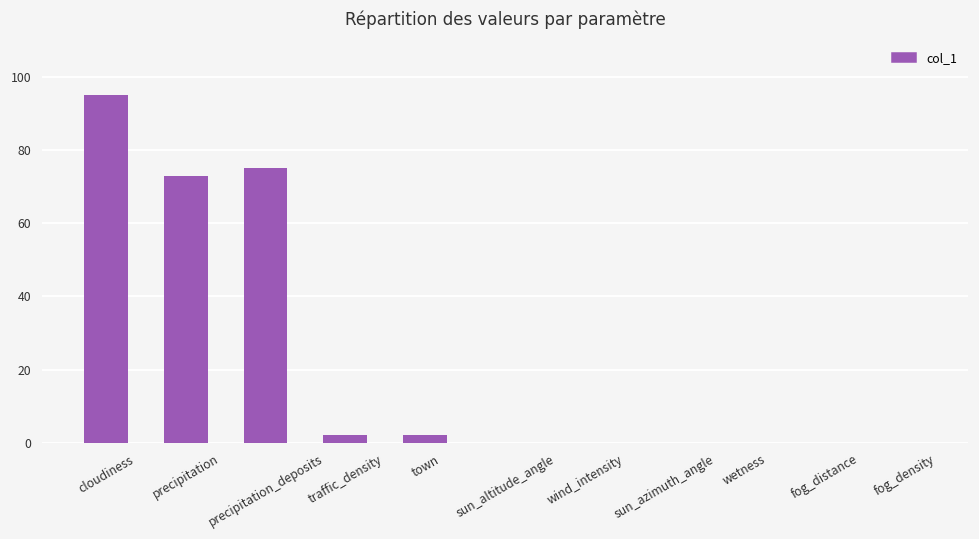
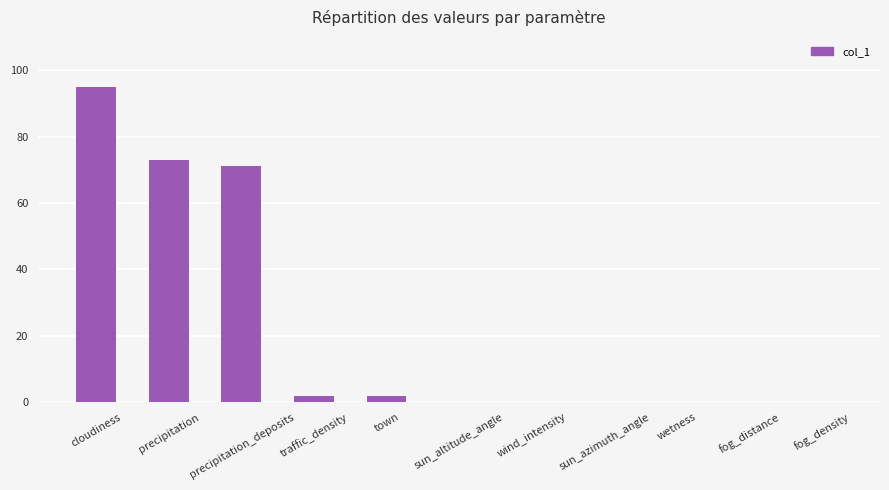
  {
    "cloudiness": 95,
    "precipitation": 73,
-   "precipitation_deposits": 75,
+   "precipitation_deposits": 71,
    "traffic_density": 2,
    "town": 2,
    "sun_altitude_angle": 0,
    "wind_intensity": 0,
    "sun_azimuth_angle": 0,
    "wetness": 0,
    "fog_distance": 0,
    "fog_density": 0
  }
